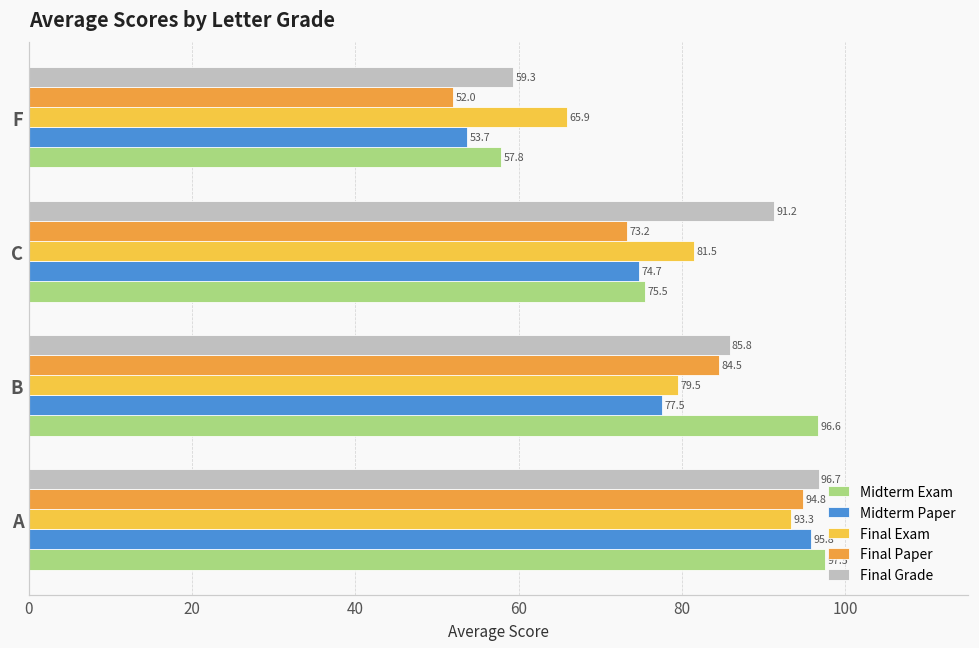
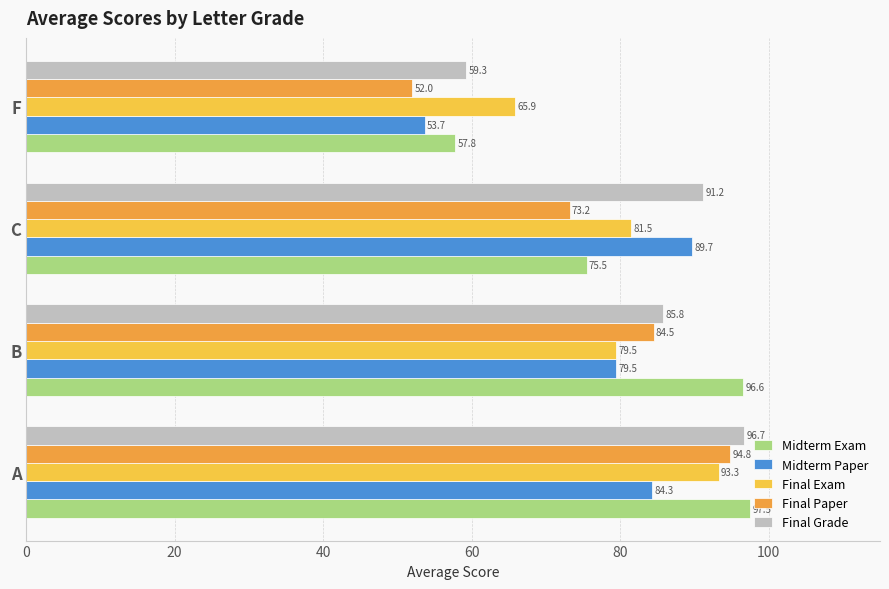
  {
    "Midterm Exam": {
      "F": 57.8,
      "C": 75.5,
      "B": 96.6,
      "A": 97.5
    },
    "Midterm Paper": {
      "F": 53.7,
-     "C": 74.7,
-     "B": 77.5,
-     "A": 95.8
+     "C": 89.7,
+     "B": 79.5,
+     "A": 84.3
    },
    "Final Grade": {
      "F": 59.3,
      "C": 91.2,
      "B": 85.8,
      "A": 96.7
    }
  }
